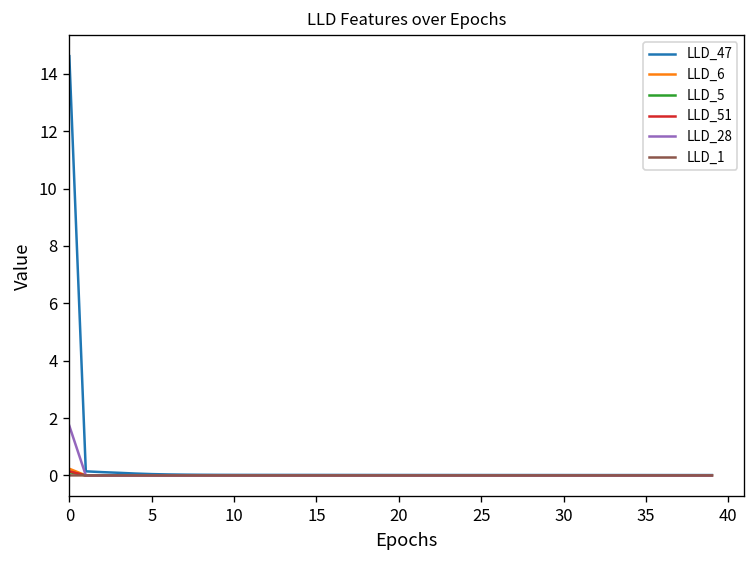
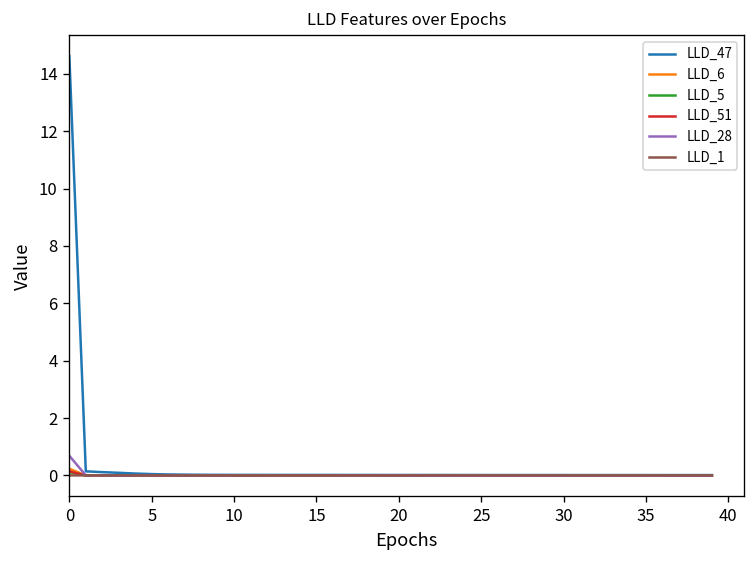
  {
    "LLD_47": {
      "0": 14.6
    },
    "LLD_28": {
-     "0": 1.7
+     "0": 0.7
    },
    "LLD_1": {
      "0": 0.0
    }
  }
